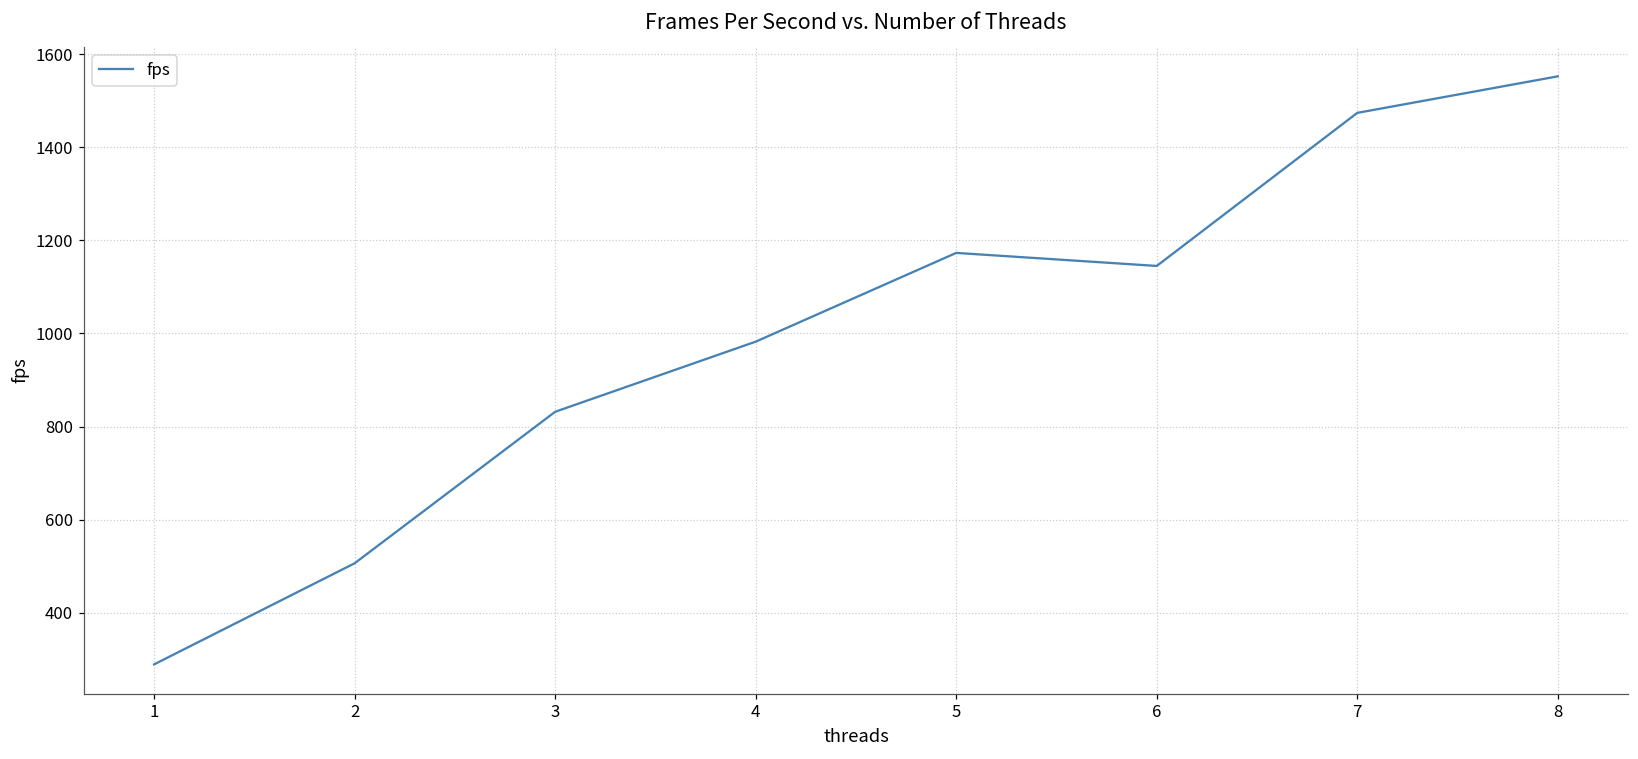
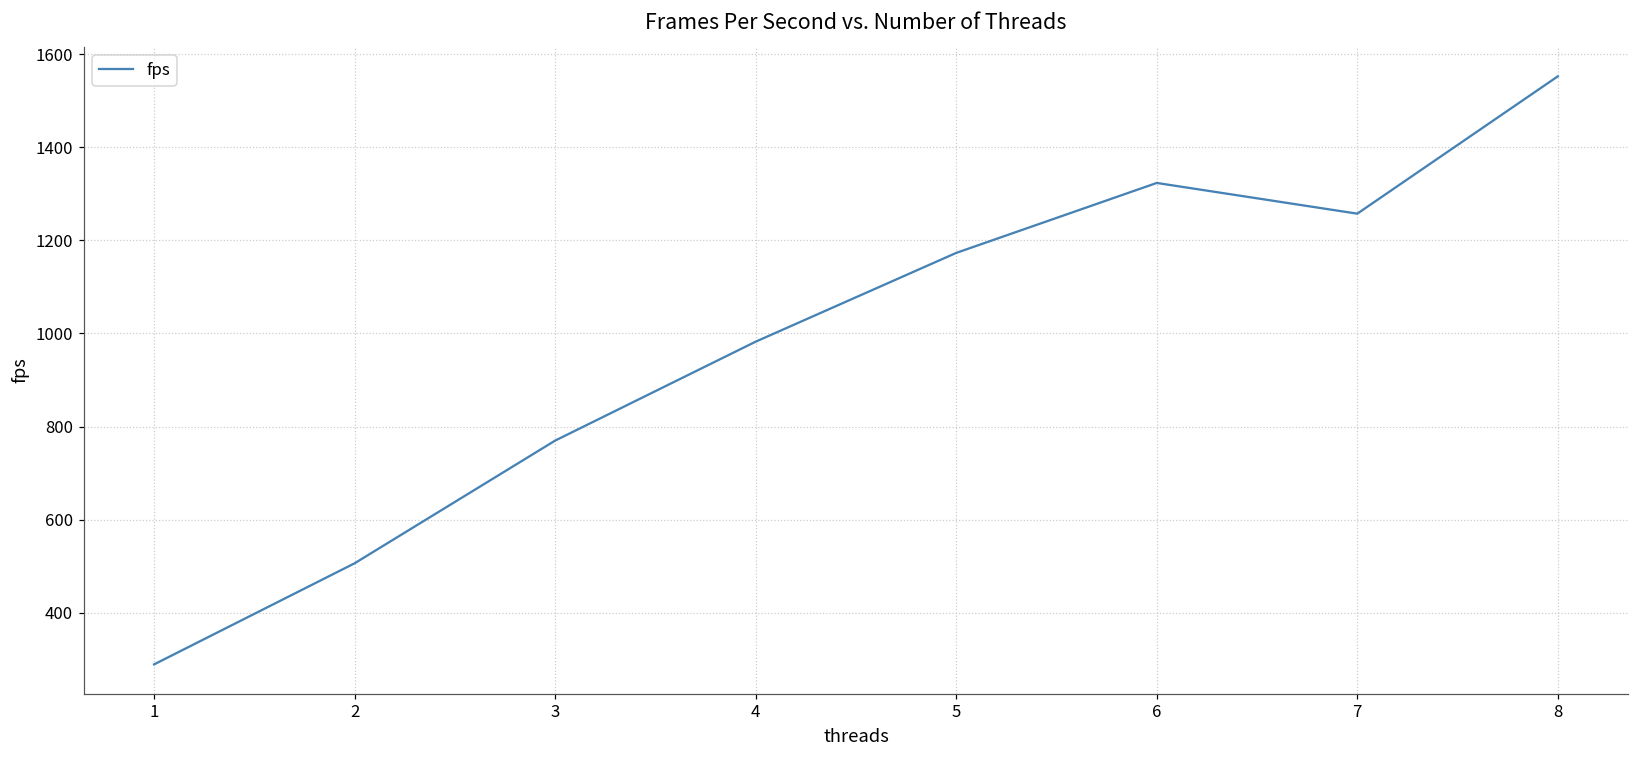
  {
    "1": 290,
    "2": 510,
-   "3": 830,
+   "3": 770,
    "4": 980,
    "5": 1170,
-   "6": 1150,
-   "7": 1470,
+   "6": 1320,
+   "7": 1260,
    "8": 1550
  }
